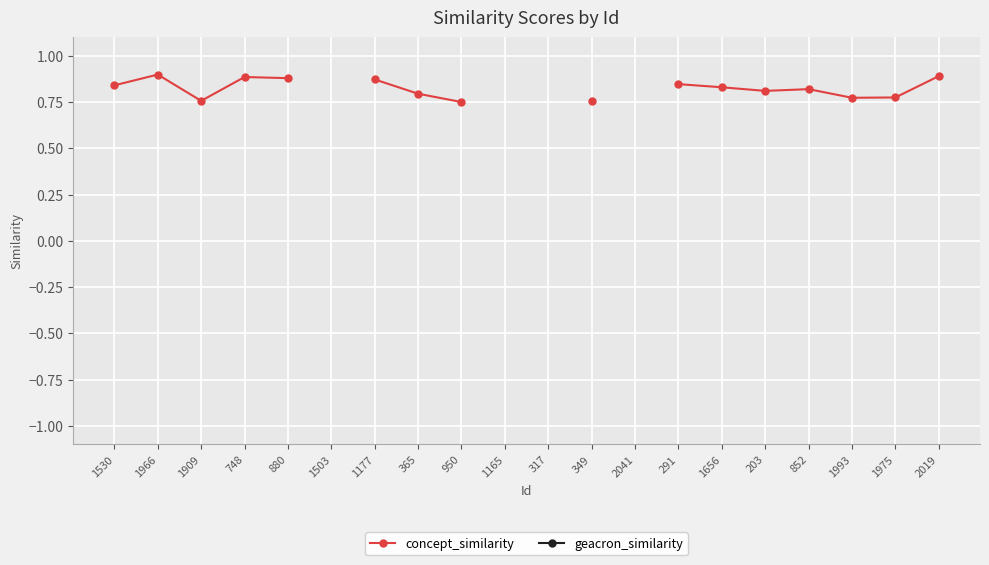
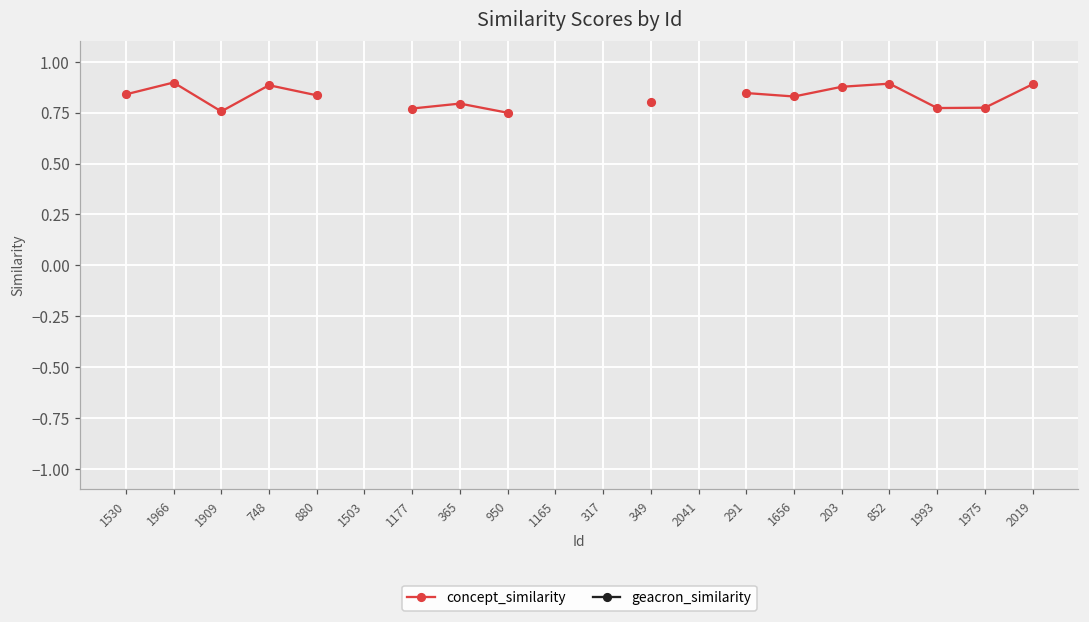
  {
    "1530": 0.84,
    "1966": 0.90,
    "1909": 0.76,
    "748": 0.88,
-   "880": 0.88,
-   "1177": 0.87,
+   "880": 0.84,
+   "1177": 0.77,
    "365": 0.79,
    "950": 0.75,
-   "349": 0.76,
+   "349": 0.80,
    "291": 0.85,
    "1656": 0.83,
-   "203": 0.81,
-   "852": 0.82,
+   "203": 0.88,
+   "852": 0.89,
    "1993": 0.77,
    "1975": 0.77,
    "2019": 0.89
  }
